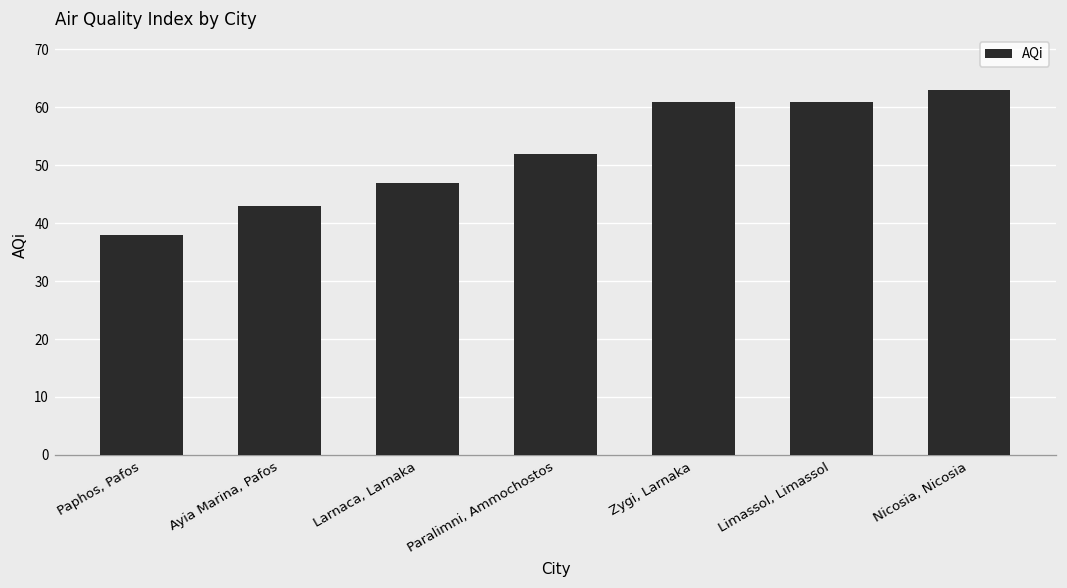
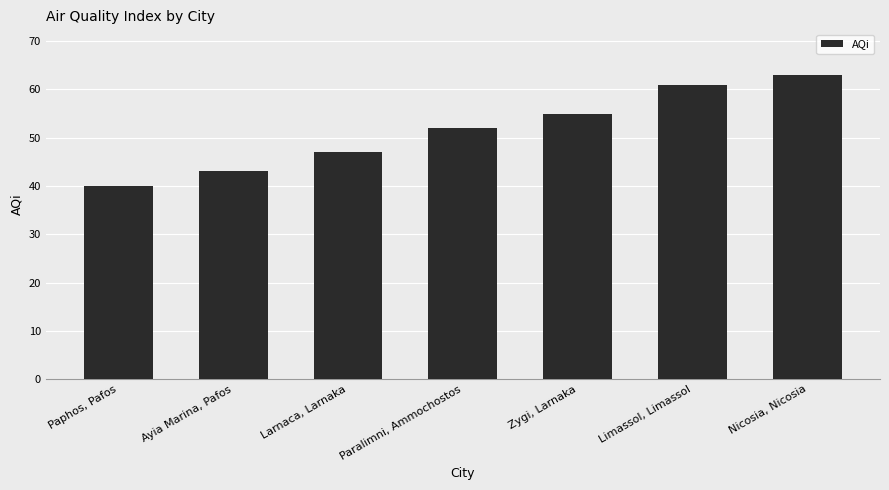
  {
-   "Paphos, Pafos": 38,
+   "Paphos, Pafos": 40,
    "Ayia Marina, Pafos": 43,
    "Larnaca, Larnaka": 47,
    "Paralimni, Ammochostos": 52,
-   "Zygi, Larnaka": 61,
+   "Zygi, Larnaka": 55,
    "Limassol, Limassol": 61,
    "Nicosia, Nicosia": 63
  }
